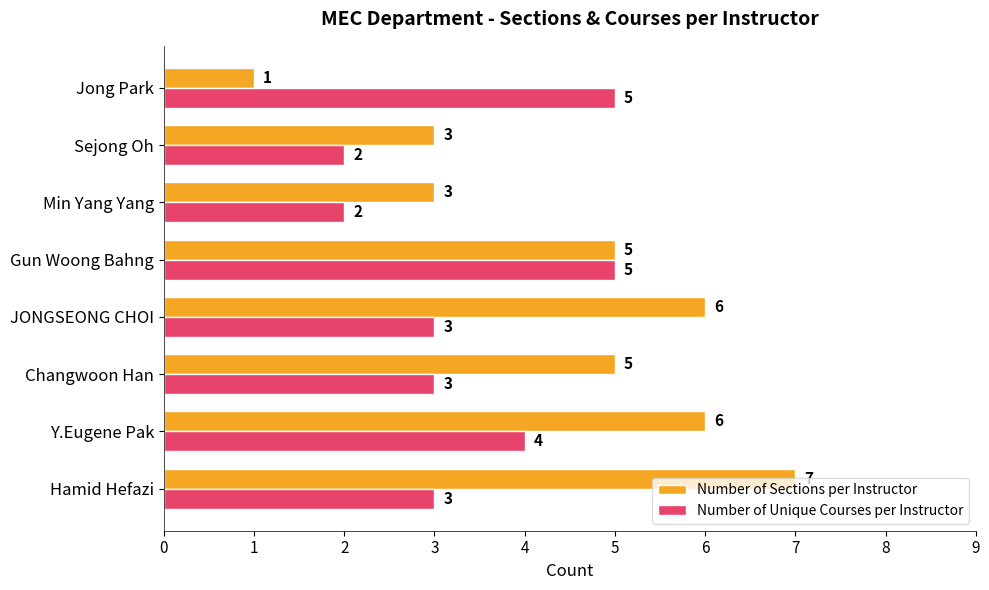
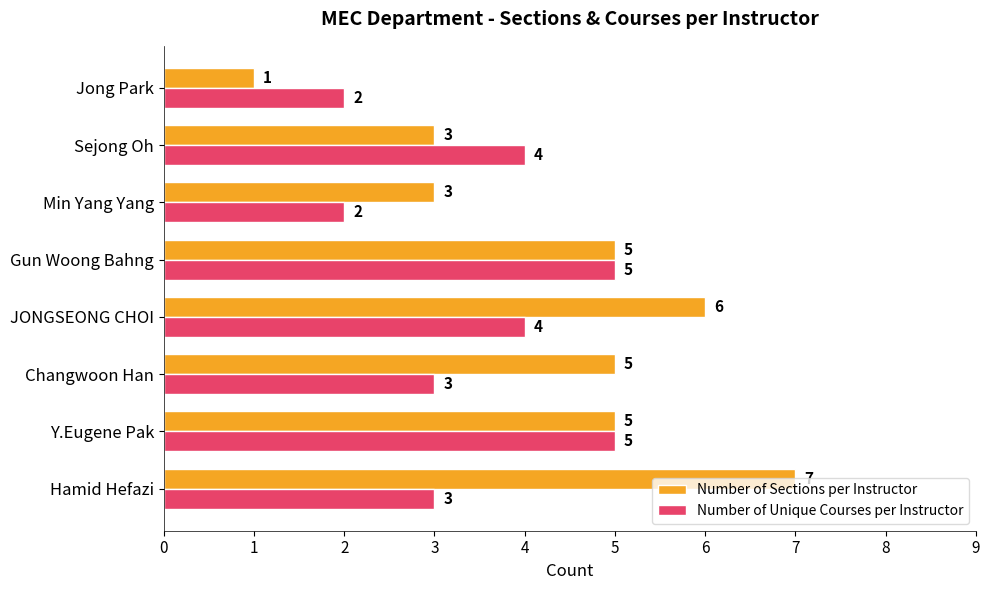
  {
    "Number of Sections per Instructor": {
      "Jong Park": 1,
      "Sejong Oh": 3,
      "Min Yang Yang": 3,
      "Gun Woong Bahng": 5,
      "JONGSEONG CHOI": 6,
      "Changwoon Han": 5,
-     "Y.Eugene Pak": 6
+     "Y.Eugene Pak": 5
    },
    "Number of Unique Courses per Instructor": {
-     "Jong Park": 5,
-     "Sejong Oh": 2,
+     "Jong Park": 2,
+     "Sejong Oh": 4,
      "Min Yang Yang": 2,
      "Gun Woong Bahng": 5,
-     "JONGSEONG CHOI": 3,
+     "JONGSEONG CHOI": 4,
      "Changwoon Han": 3,
-     "Y.Eugene Pak": 4,
+     "Y.Eugene Pak": 5,
      "Hamid Hefazi": 3
    }
  }
